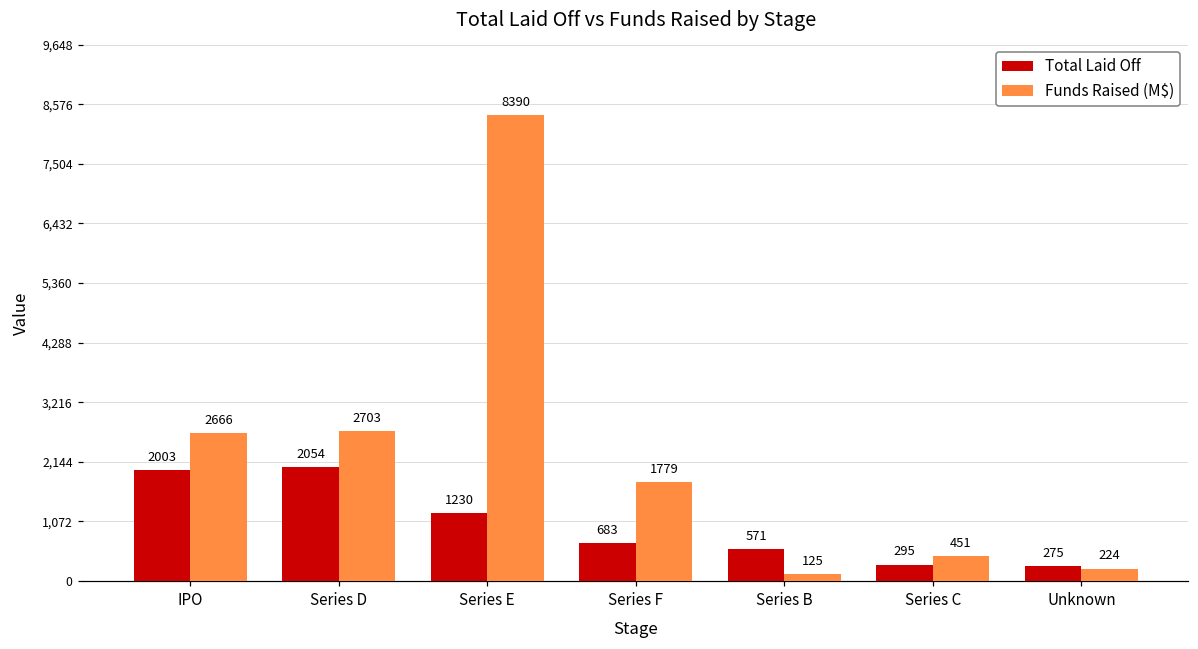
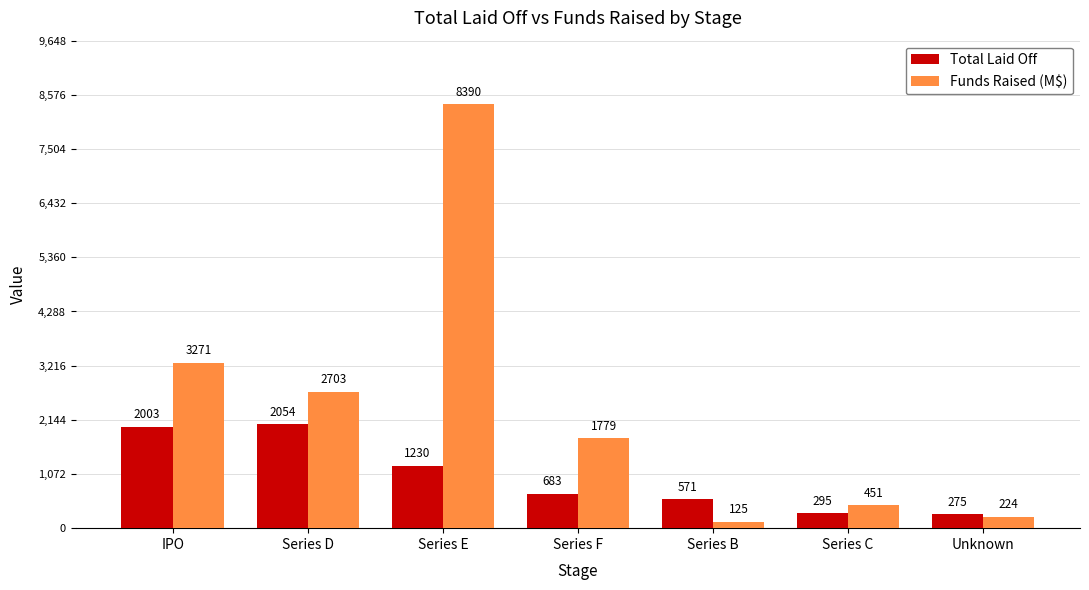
  {
    "Total Laid Off": {
      "IPO": 2003,
      "Series D": 2054,
      "Series E": 1230,
      "Series F": 683,
      "Series B": 571,
      "Series C": 295,
      "Unknown": 275
    },
    "Funds Raised (M$)": {
-     "IPO": 2666,
+     "IPO": 3271,
      "Series D": 2703,
      "Series E": 8390,
      "Series F": 1779,
      "Series B": 125,
      "Series C": 451,
      "Unknown": 224
    }
  }
